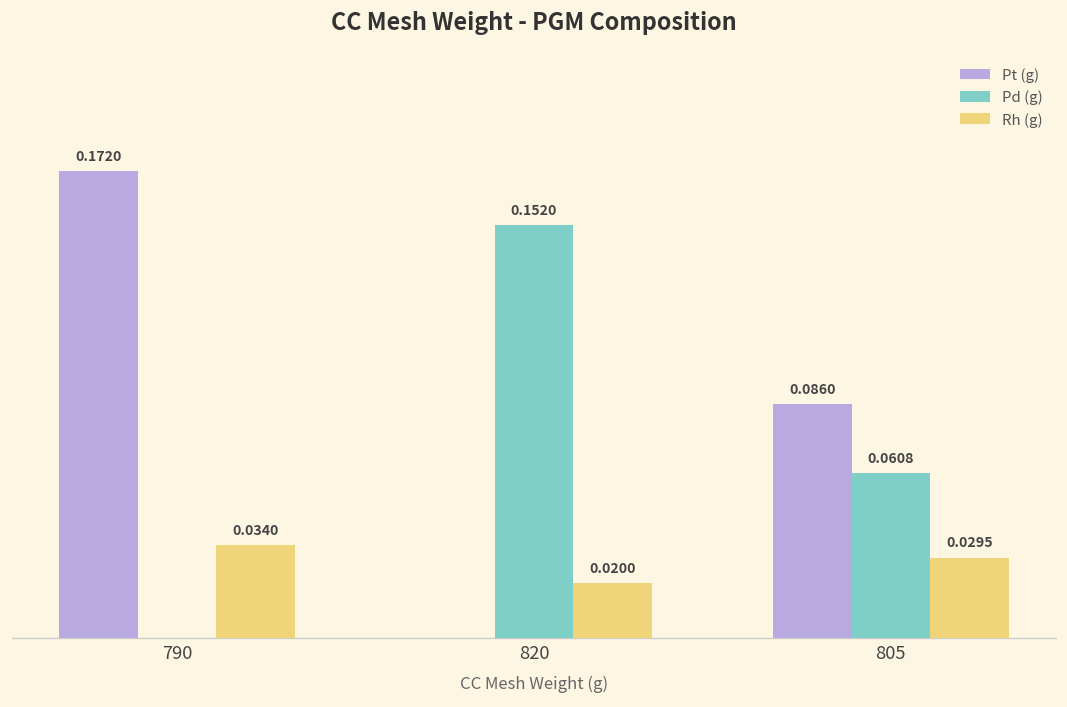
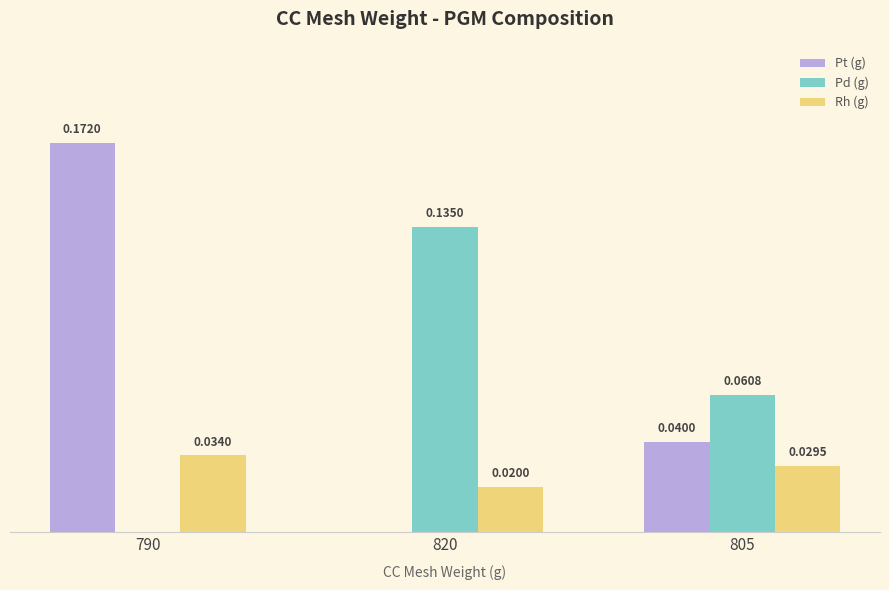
  {
    "Pt (g)": {
      "790": 0.1720,
-     "805": 0.0860
+     "805": 0.0400
    },
    "Pd (g)": {
-     "820": 0.1520,
+     "820": 0.1350,
      "805": 0.0608
    },
    "Rh (g)": {
      "790": 0.0340,
      "820": 0.0200,
      "805": 0.0295
    }
  }
